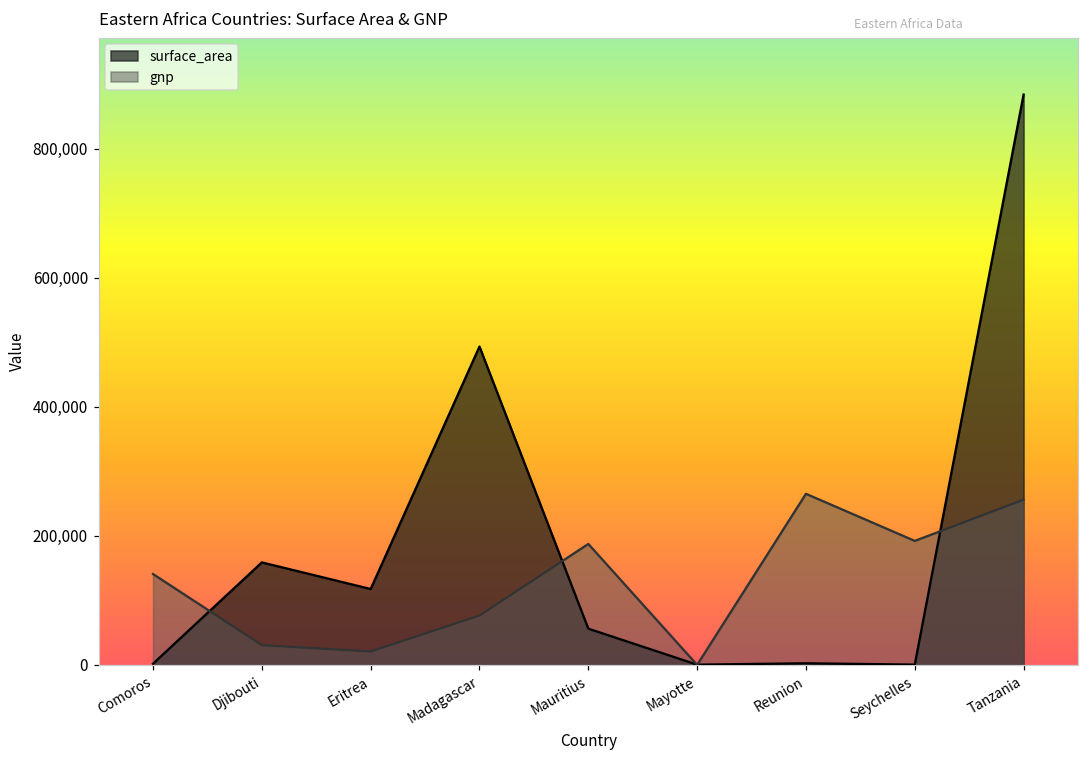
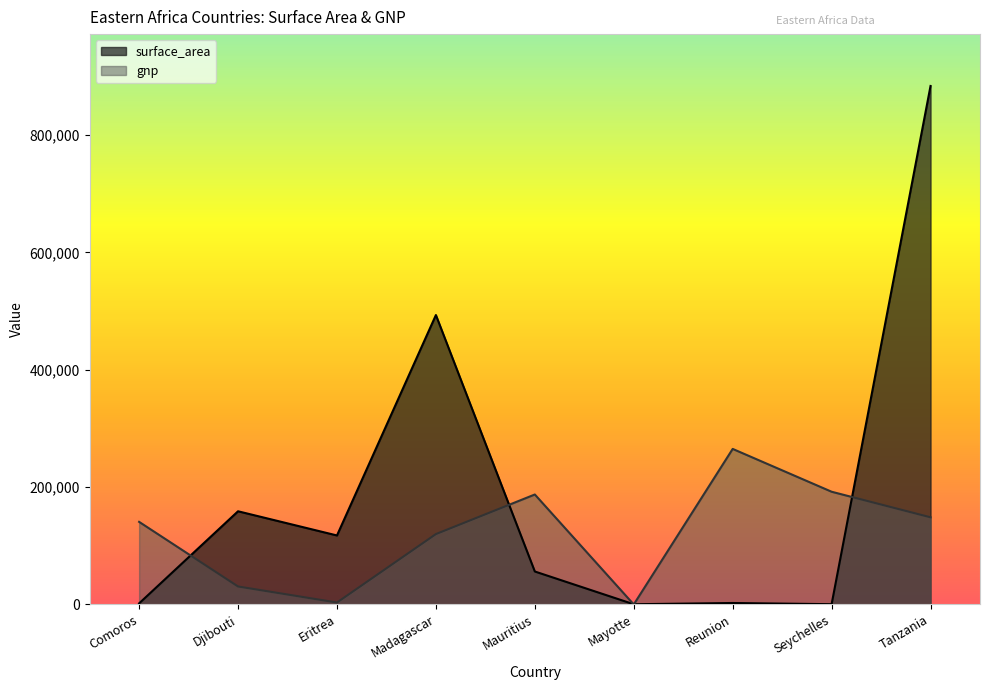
  {
    "surface_area": {
      "Comoros": "0",
      "Djibouti": "160,000",
      "Eritrea": "120,000",
      "Madagascar": "490,000",
      "Mauritius": "60,000",
      "Reunion": "0",
      "Seychelles": "0",
      "Tanzania": "880,000"
    },
    "gnp": {
      "Comoros": "140,000",
      "Djibouti": "30,000",
-     "Eritrea": "20,000",
-     "Madagascar": "80,000",
+     "Eritrea": "0",
+     "Madagascar": "120,000",
      "Mauritius": "190,000",
      "Reunion": "270,000",
      "Seychelles": "190,000",
-     "Tanzania": "260,000"
+     "Tanzania": "150,000"
    }
  }
